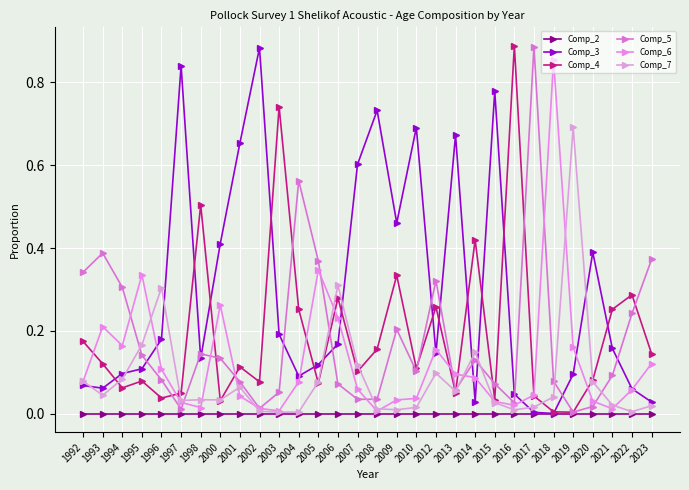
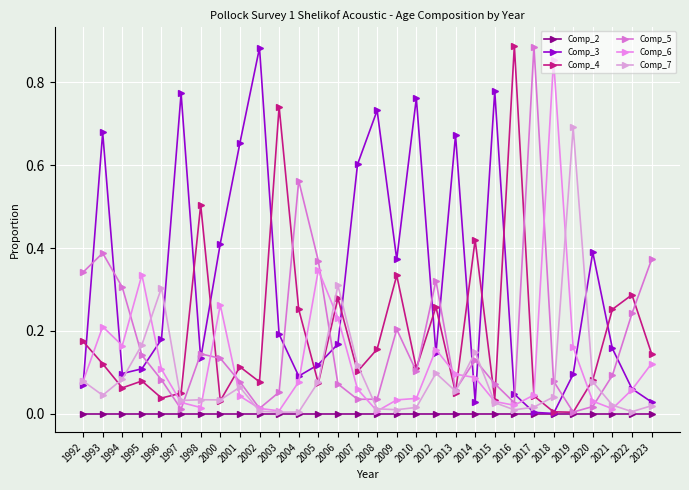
  {
    "Comp_2": {
      "1992": 0.00,
      "1993": 0.00,
      "1994": 0.00,
      "1995": 0.00,
      "1996": 0.00,
      "1997": 0.00,
      "1998": 0.00,
      "2000": 0.00,
      "2001": 0.00,
      "2002": 0.00,
      "2005": 0.00,
      "2006": 0.00,
      "2007": 0.00,
      "2008": 0.00,
      "2009": 0.00,
      "2010": 0.00,
      "2012": 0.00,
      "2013": 0.00,
      "2014": 0.00,
      "2015": 0.00,
      "2016": 0.00,
      "2020": 0.00,
      "2021": 0.00,
      "2023": 0.00
    },
    "Comp_3": {
      "1992": 0.07,
-     "1993": 0.06,
+     "1993": 0.68,
      "1994": 0.10,
      "1995": 0.11,
      "1996": 0.18,
-     "1997": 0.84,
+     "1997": 0.77,
      "1998": 0.13,
      "2000": 0.41,
      "2001": 0.65,
      "2002": 0.88,
      "2003": 0.19,
      "2004": 0.09,
      "2005": 0.12,
      "2006": 0.17,
      "2007": 0.60,
      "2008": 0.73,
-     "2009": 0.46,
-     "2010": 0.69,
+     "2009": 0.37,
+     "2010": 0.76,
      "2012": 0.15,
      "2013": 0.67,
      "2014": 0.03,
      "2015": 0.78,
      "2016": 0.05,
      "2019": 0.10,
      "2020": 0.39,
      "2021": 0.16,
      "2023": 0.03
    },
    "Comp_4": {
      "1992": 0.17,
      "1993": 0.12,
      "1994": 0.06,
      "1995": 0.08,
      "1996": 0.04,
      "1997": 0.05,
      "1998": 0.50,
      "2001": 0.11,
      "2002": 0.08,
      "2003": 0.74,
      "2004": 0.25,
      "2006": 0.28,
      "2007": 0.10,
      "2008": 0.16,
      "2009": 0.33,
      "2010": 0.11,
      "2012": 0.26,
      "2014": 0.42,
      "2016": 0.89,
      "2021": 0.25,
      "2022": 0.29,
      "2023": 0.15
    }
  }
